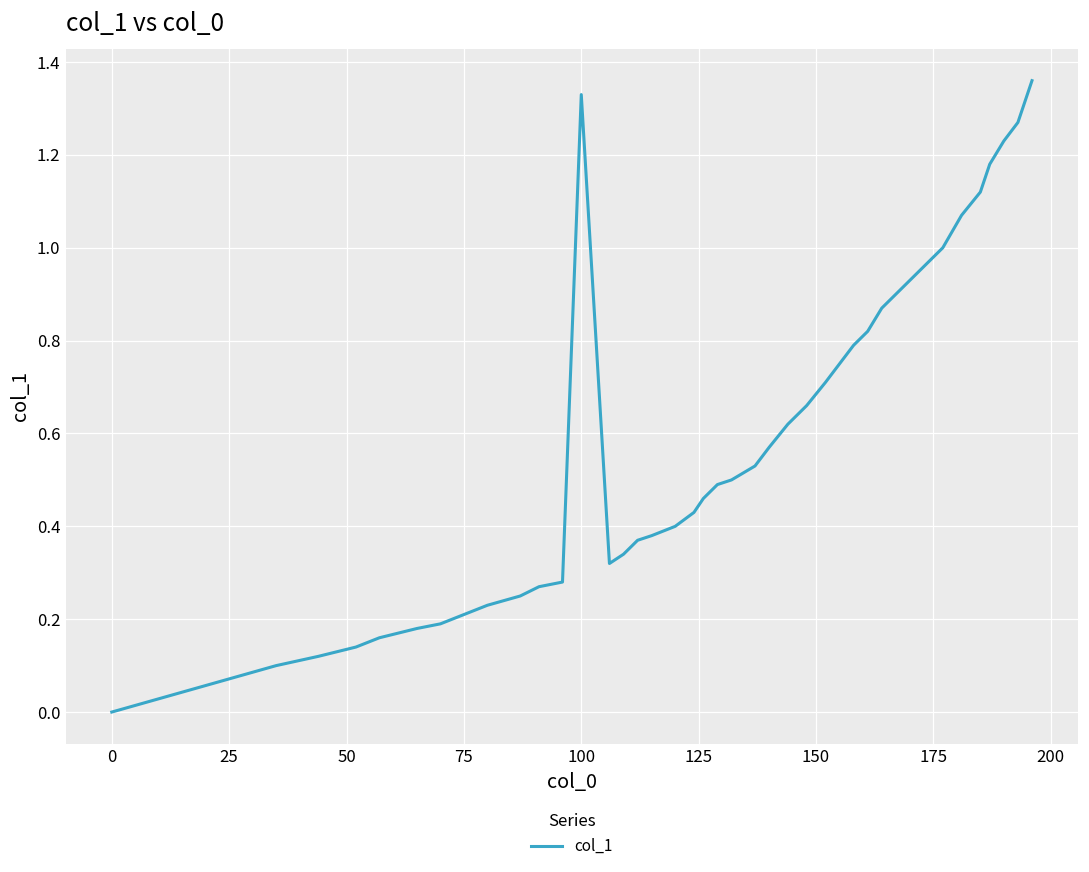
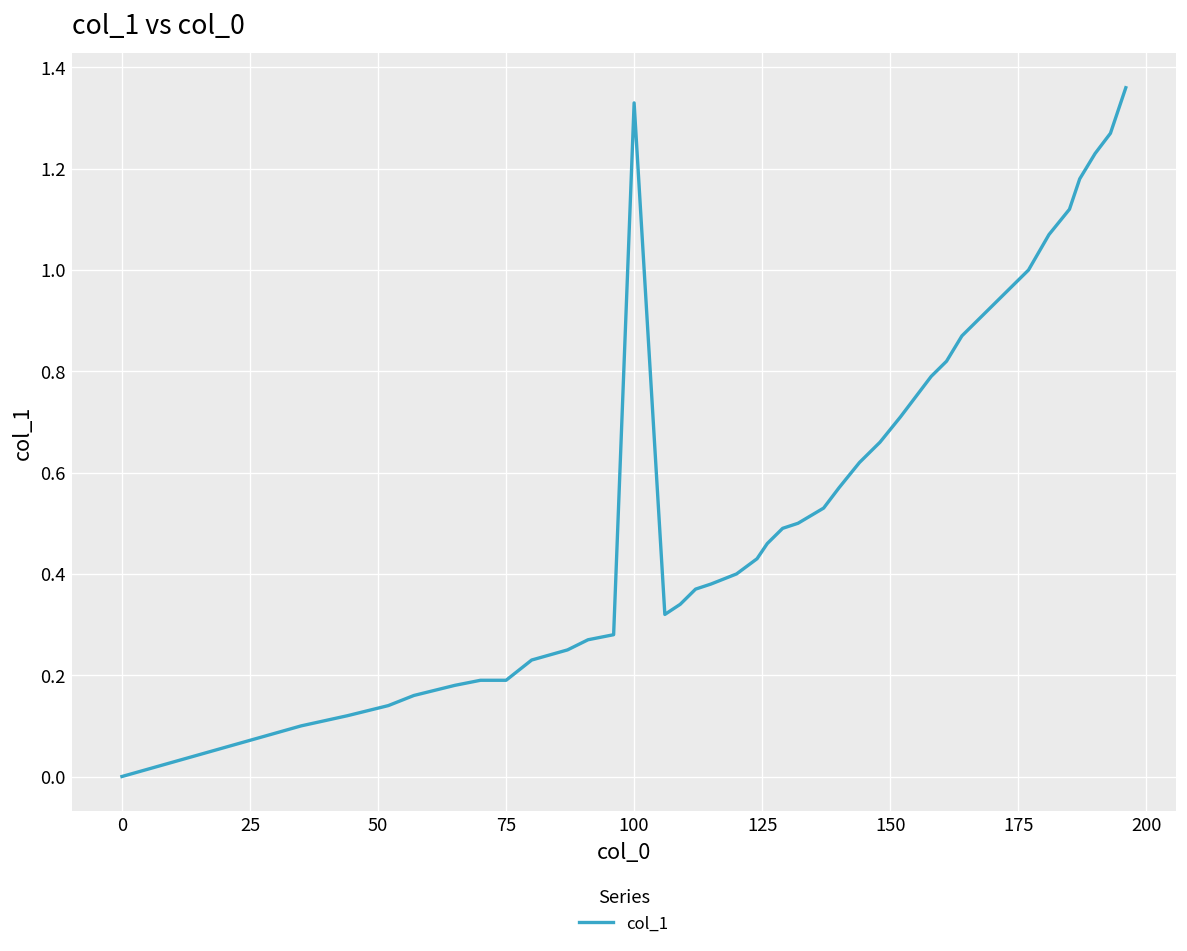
  {
    "0": 0.00,
-   "75": 0.21,
+   "75": 0.19,
    "100": 1.33
  }
